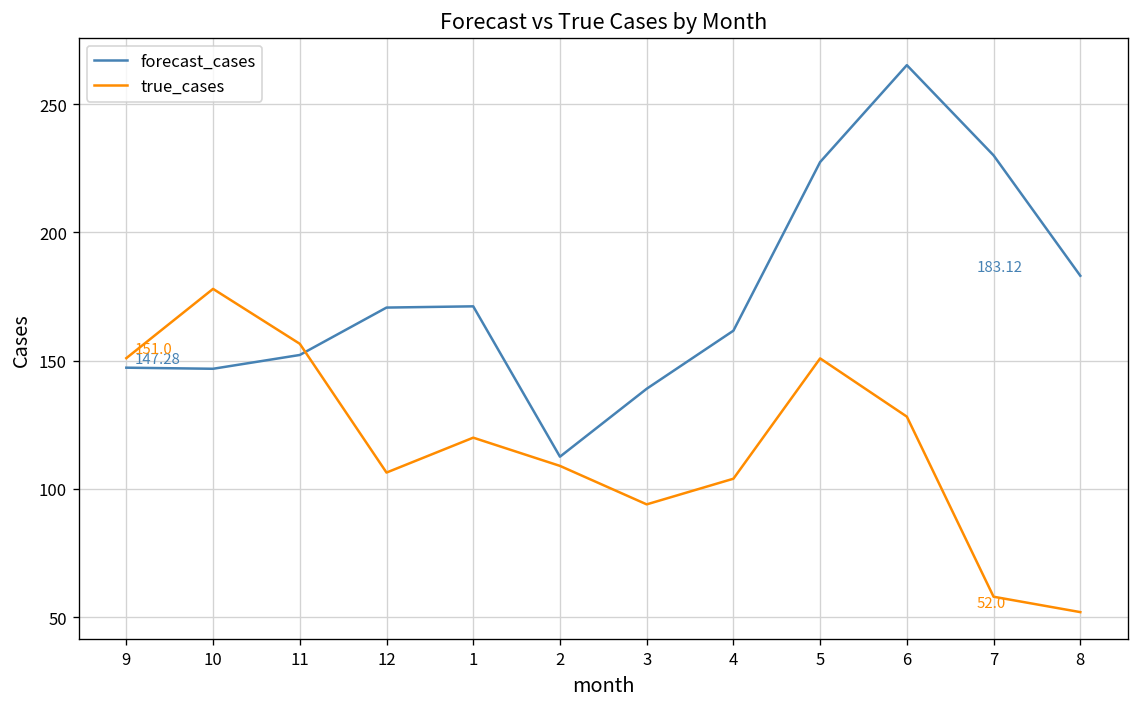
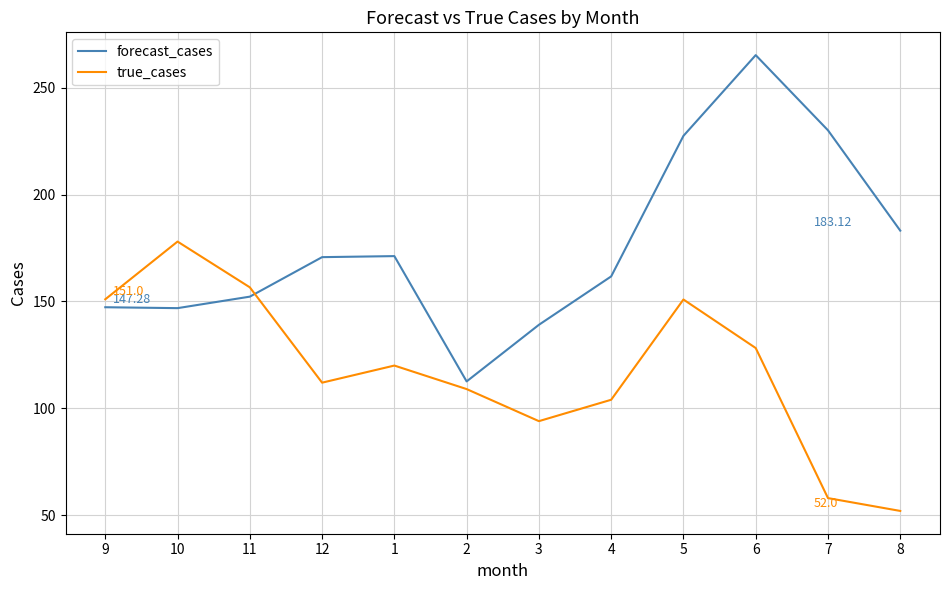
  {
    "forecast_cases": {
      "10": 147,
      "11": 152,
      "12": 171,
      "1": 171,
      "2": 113,
      "3": 139,
      "4": 162,
      "5": 227,
      "6": 265,
      "7": 230,
      "8": 183
    },
    "true_cases": {
      "10": 178,
      "11": 157,
-     "12": 106,
+     "12": 112,
      "1": 120,
      "2": 109,
      "3": 94,
      "4": 104,
      "5": 151,
      "6": 128,
      "8": 52
    }
  }
